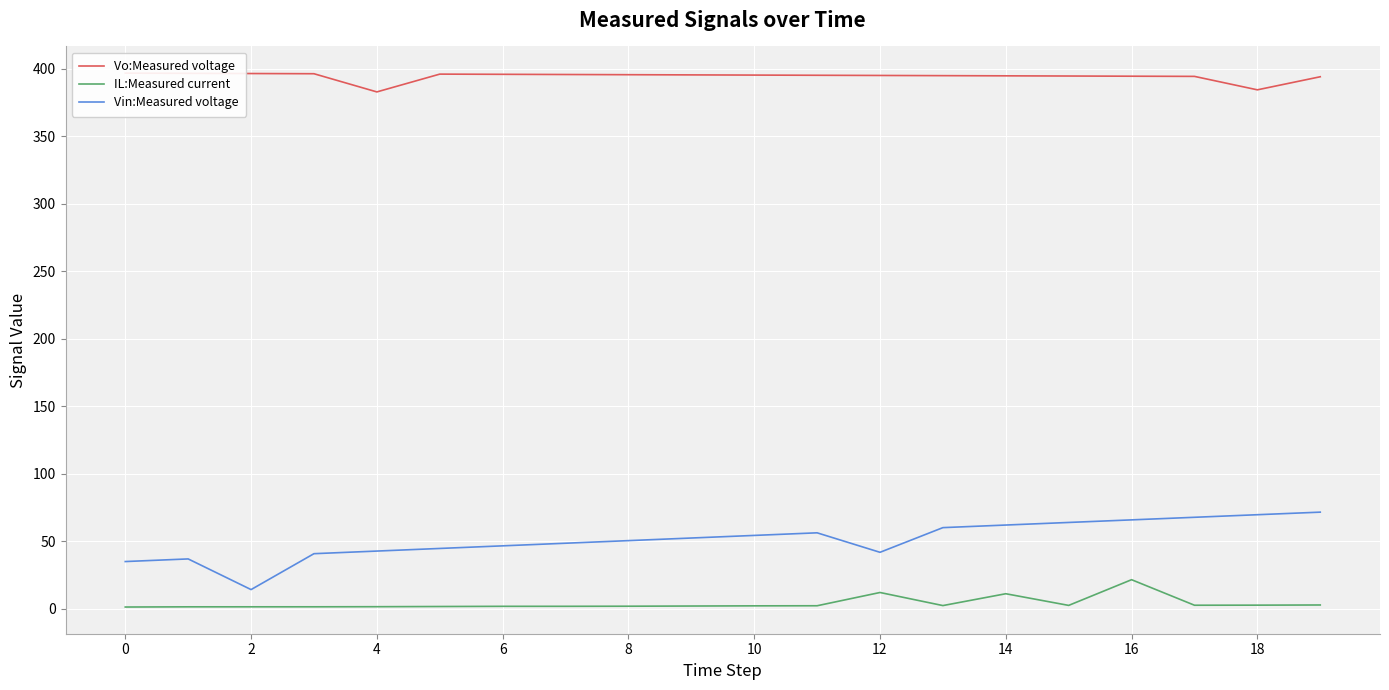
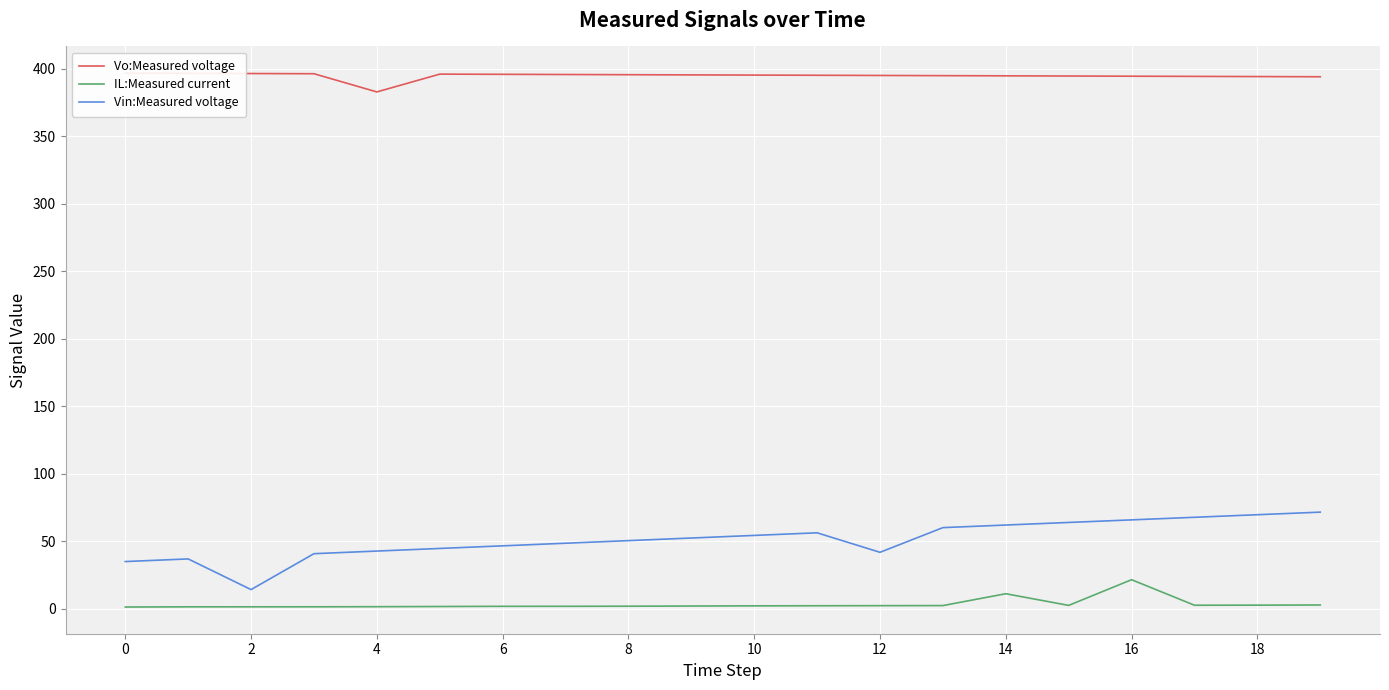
  {
    "Vo:Measured voltage": {
      "2": 396,
      "4": 383,
      "6": 396,
      "8": 395,
      "10": 395,
      "12": 395,
      "14": 395,
      "16": 394,
-     "18": 384
+     "18": 394
    },
    "IL:Measured current": {
      "0": 1,
      "2": 2,
      "4": 2,
      "6": 2,
      "8": 2,
      "10": 2,
-     "12": 12,
+     "12": 2,
      "14": 11,
      "16": 22,
      "18": 3
    },
    "Vin:Measured voltage": {
      "0": 35,
      "2": 14,
      "4": 43,
      "6": 47,
      "8": 51,
      "10": 54,
      "12": 42,
      "14": 62,
      "16": 66,
      "18": 70
    }
  }
